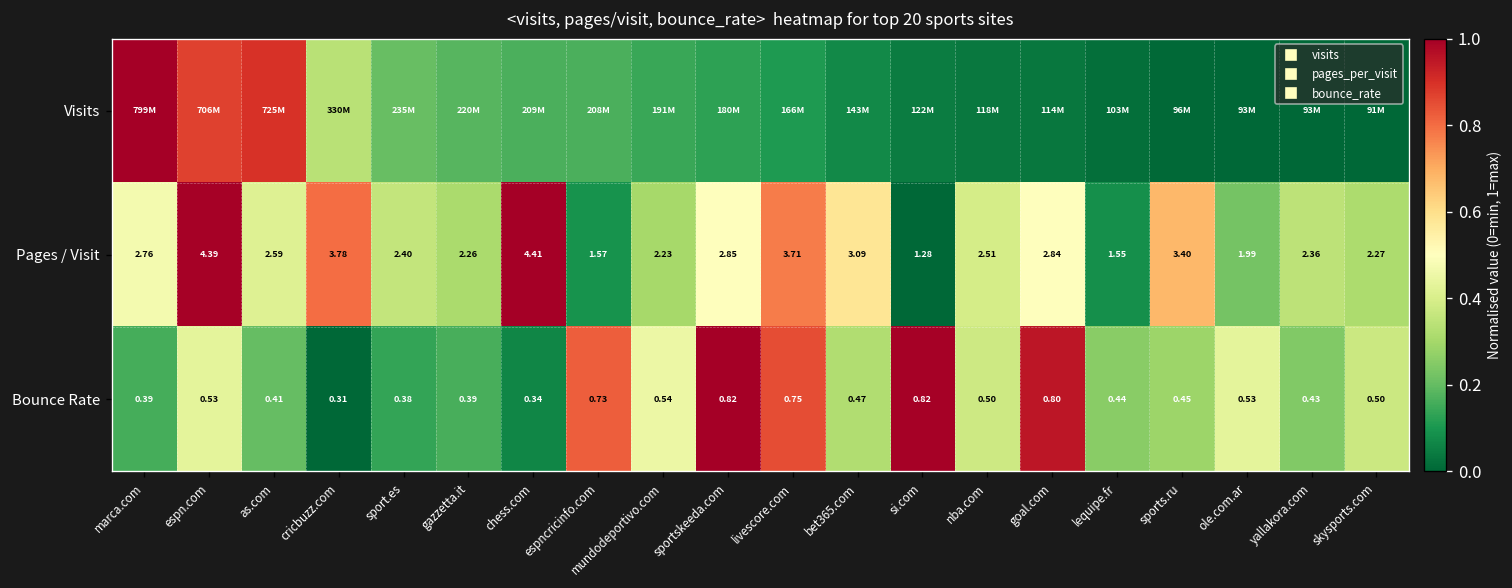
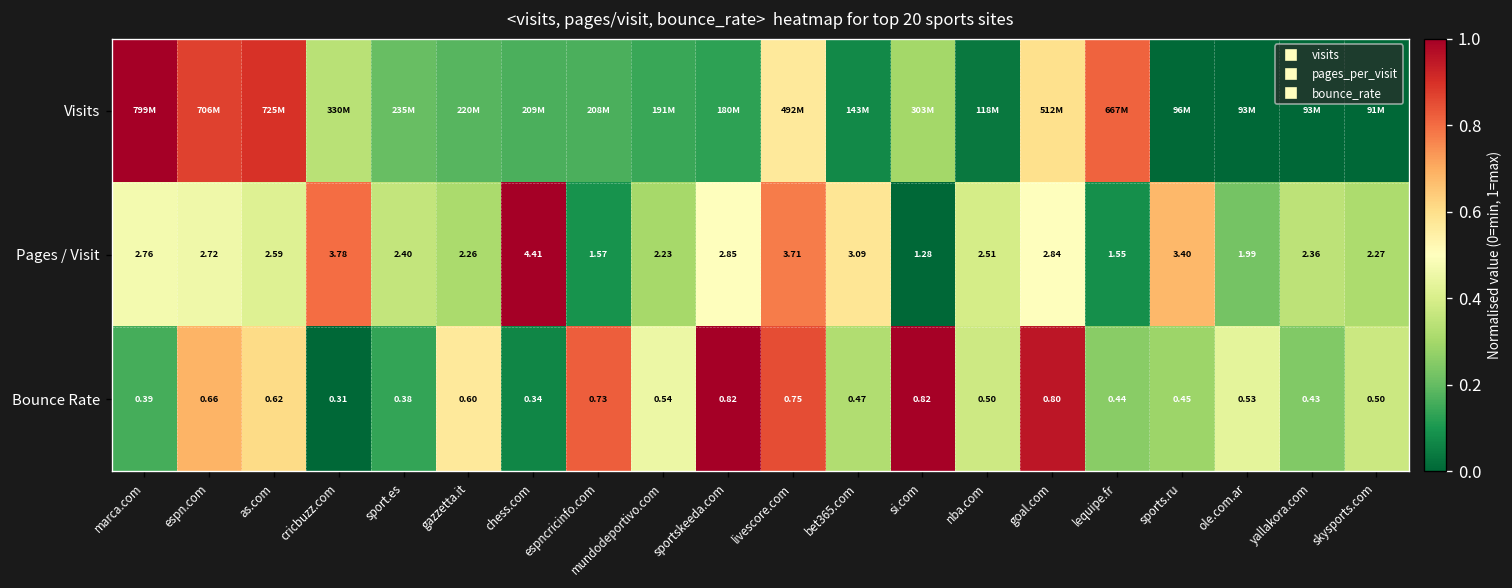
  {
    "Visits": {
      "marca.com": "799M",
      "espn.com": "706M",
      "as.com": "725M",
      "cricbuzz.com": "330M",
      "sport.es": "235M",
      "gazzetta.it": "220M",
      "chess.com": "209M",
      "espncricinfo.com": "208M",
      "mundodeportivo.com": "191M",
      "sportskeeda.com": "180M",
-     "livescore.com": "166M",
+     "livescore.com": "492M",
      "bet365.com": "143M",
-     "si.com": "122M",
+     "si.com": "303M",
      "nba.com": "118M",
-     "goal.com": "114M",
-     "lequipe.fr": "103M",
+     "goal.com": "512M",
+     "lequipe.fr": "667M",
      "sports.ru": "96M",
      "ole.com.ar": "93M",
      "yallakora.com": "93M",
      "skysports.com": "91M"
    },
    "Pages / Visit": {
      "marca.com": "2.76",
-     "espn.com": "4.39",
+     "espn.com": "2.72",
      "as.com": "2.59",
      "cricbuzz.com": "3.78",
      "sport.es": "2.40",
      "gazzetta.it": "2.26",
      "chess.com": "4.41",
      "espncricinfo.com": "1.57",
      "mundodeportivo.com": "2.23",
      "sportskeeda.com": "2.85",
      "livescore.com": "3.71",
      "bet365.com": "3.09",
      "si.com": "1.28",
      "nba.com": "2.51",
      "goal.com": "2.84",
      "lequipe.fr": "1.55",
      "sports.ru": "3.40",
      "ole.com.ar": "1.99",
      "yallakora.com": "2.36",
      "skysports.com": "2.27"
    },
    "Bounce Rate": {
      "marca.com": "0.39",
-     "espn.com": "0.53",
-     "as.com": "0.41",
+     "espn.com": "0.66",
+     "as.com": "0.62",
      "cricbuzz.com": "0.31",
      "sport.es": "0.38",
-     "gazzetta.it": "0.39",
+     "gazzetta.it": "0.60",
      "chess.com": "0.34",
      "espncricinfo.com": "0.73",
      "mundodeportivo.com": "0.54",
      "sportskeeda.com": "0.82",
      "livescore.com": "0.75",
      "bet365.com": "0.47",
      "si.com": "0.82",
      "nba.com": "0.50",
      "goal.com": "0.80",
      "lequipe.fr": "0.44",
      "sports.ru": "0.45",
      "ole.com.ar": "0.53",
      "yallakora.com": "0.43",
      "skysports.com": "0.50"
    }
  }
